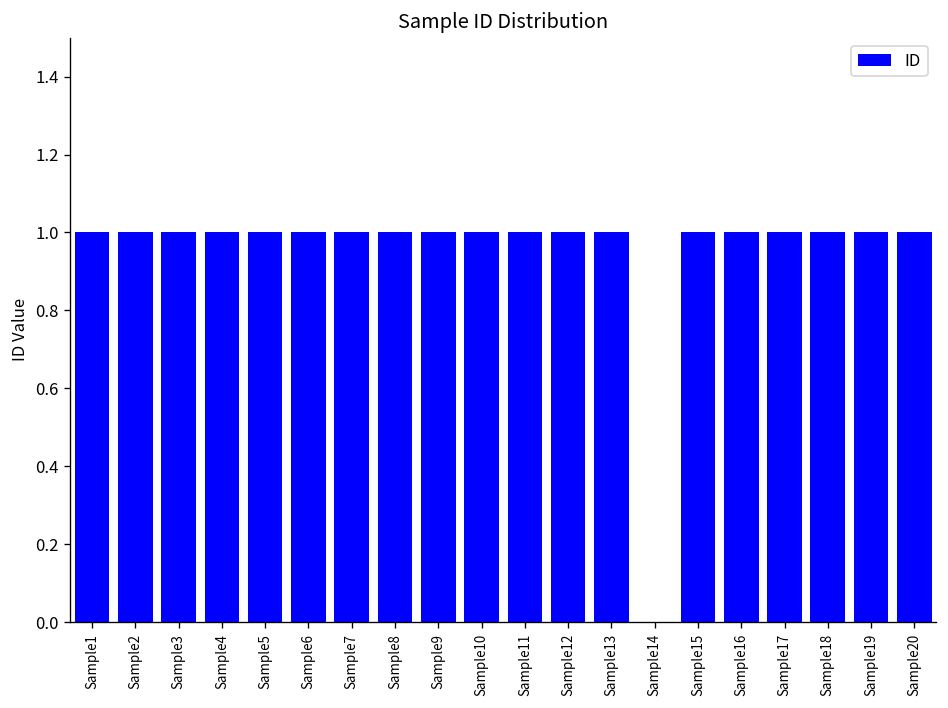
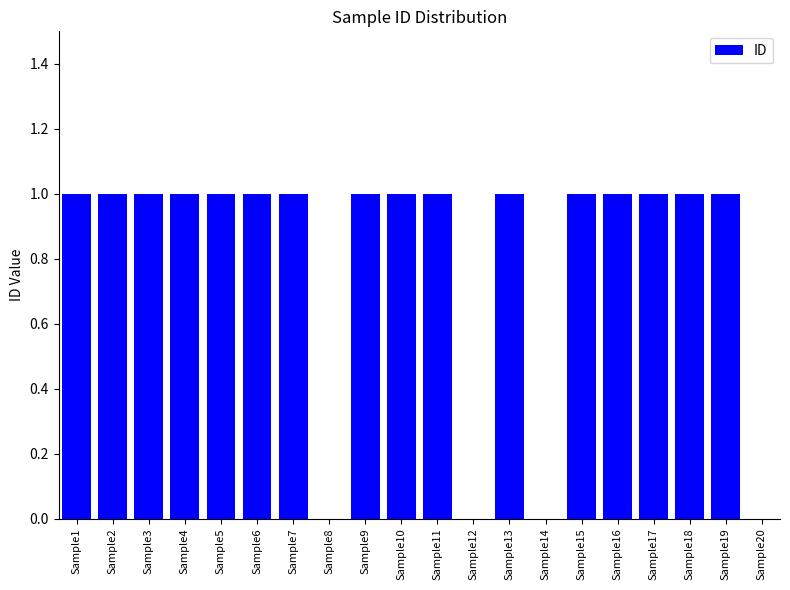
  {
    "Sample1": 1,
    "Sample2": 1,
    "Sample3": 1,
    "Sample4": 1,
    "Sample5": 1,
    "Sample6": 1,
    "Sample7": 1,
-   "Sample8": 1,
+   "Sample8": 0,
    "Sample9": 1,
    "Sample10": 1,
    "Sample11": 1,
-   "Sample12": 1,
+   "Sample12": 0,
    "Sample13": 1,
    "Sample14": 0,
    "Sample15": 1,
    "Sample16": 1,
    "Sample17": 1,
    "Sample18": 1,
    "Sample19": 1,
-   "Sample20": 1
+   "Sample20": 0
  }
